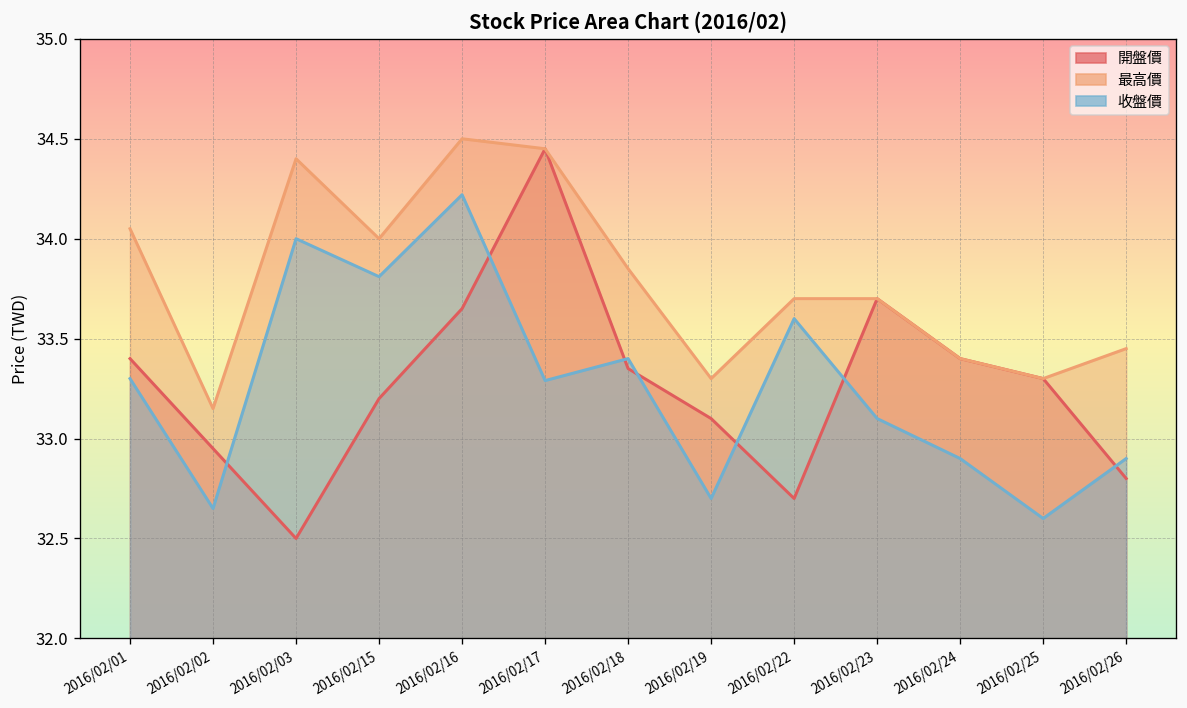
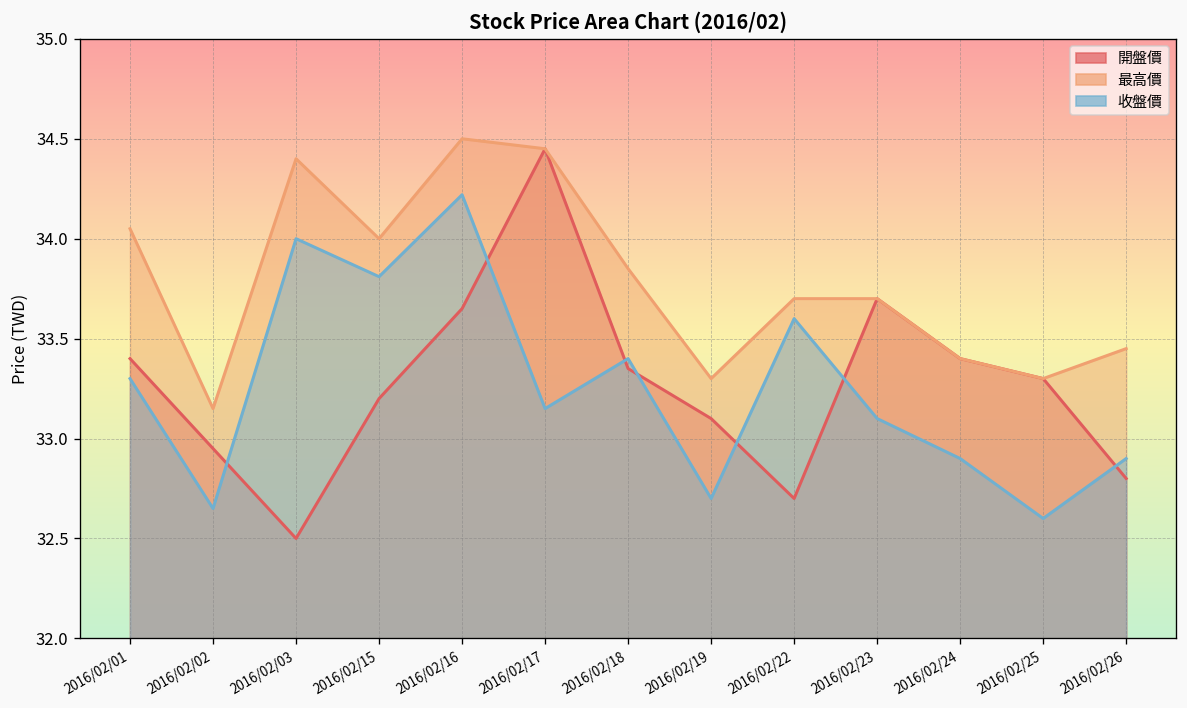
  {
    "收盤價": {
      "2016/02/01": 33.30,
      "2016/02/02": 32.65,
      "2016/02/03": 34.00,
      "2016/02/15": 33.81,
      "2016/02/16": 34.22,
-     "2016/02/17": 33.29,
+     "2016/02/17": 33.15,
      "2016/02/18": 33.40,
      "2016/02/19": 32.70,
      "2016/02/22": 33.60,
      "2016/02/23": 33.10,
      "2016/02/24": 32.90,
      "2016/02/25": 32.60,
      "2016/02/26": 32.90
    }
  }
